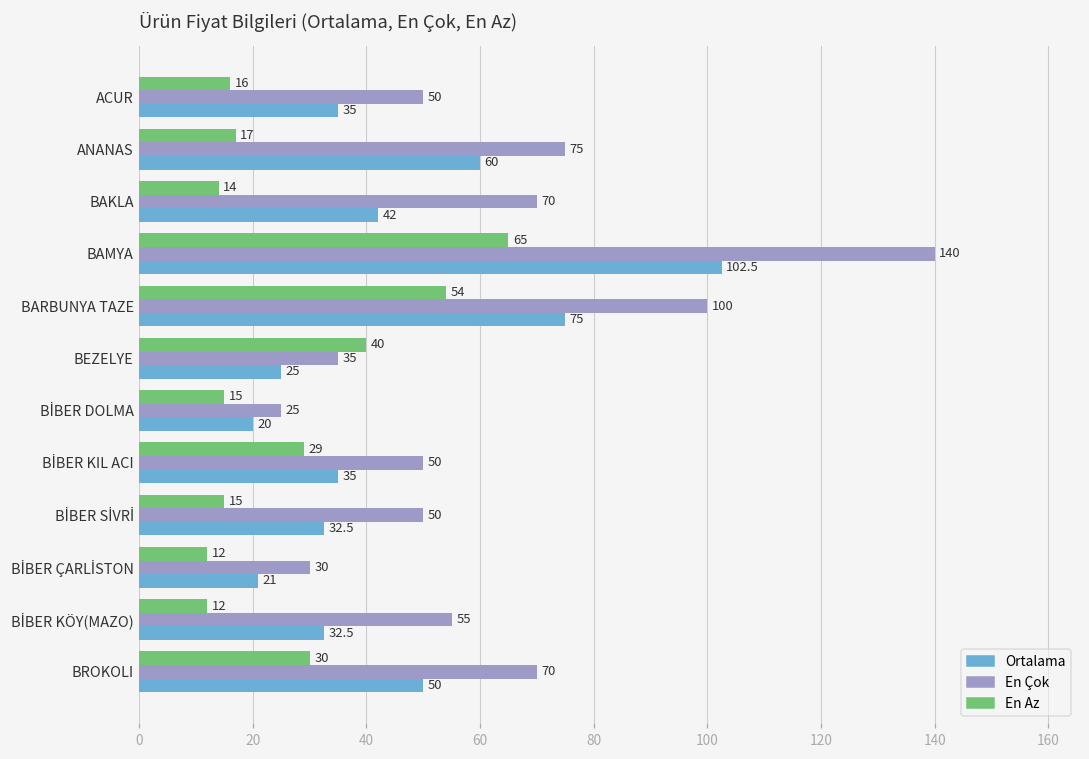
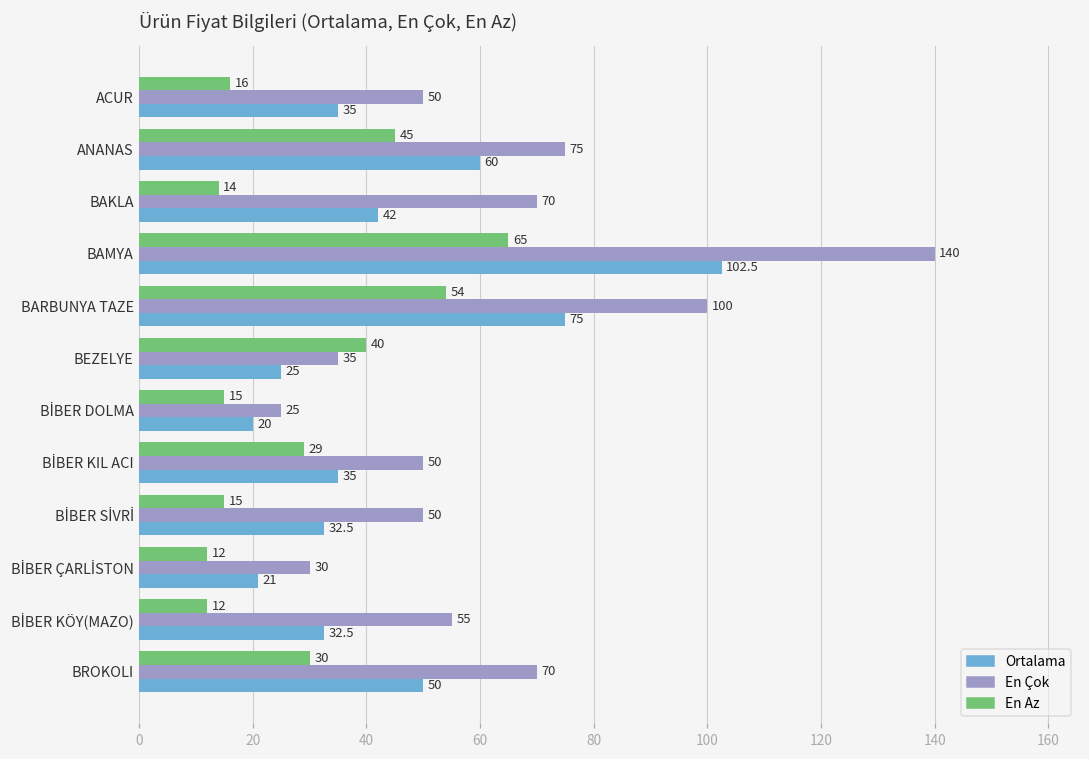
  {
    "En Az": {
      "ACUR": 16,
-     "ANANAS": 17,
+     "ANANAS": 45,
      "BAKLA": 14,
      "BAMYA": 65,
      "BARBUNYA TAZE": 54,
      "BEZELYE": 40,
      "BİBER DOLMA": 15,
      "BİBER KIL ACI": 29,
      "BİBER SİVRİ": 15,
      "BİBER ÇARLİSTON": 12,
      "BİBER KÖY(MAZO)": 12,
      "BROKOLI": 30
    }
  }
